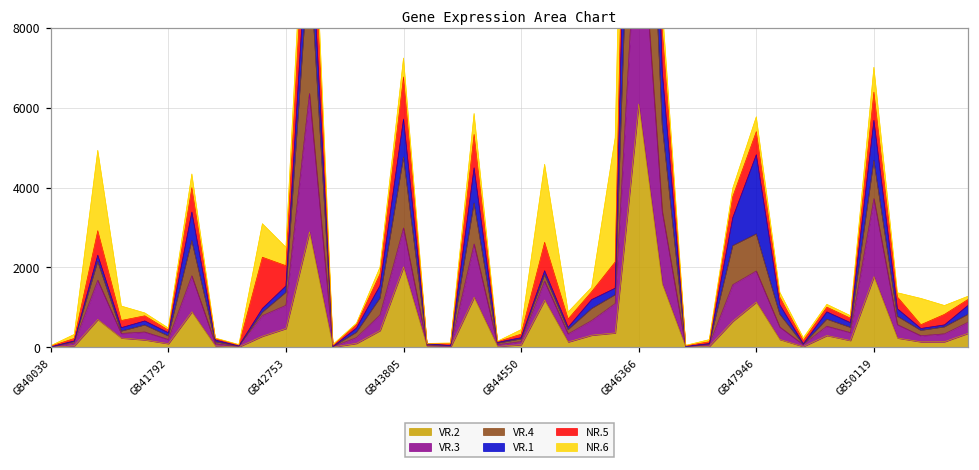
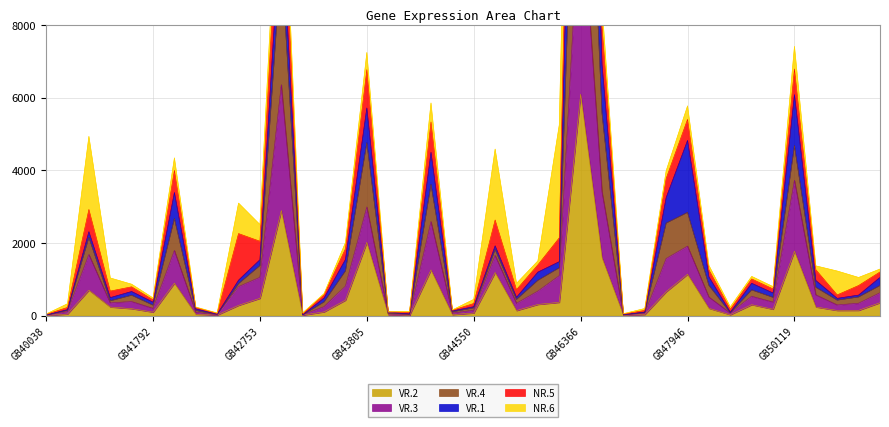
  {
    "VR.2": {
      "GB41792": 100,
      "GB42753": 500,
      "GB43805": 2000,
      "GB44550": 100,
      "GB46366": 6100,
      "GB47946": 1100,
      "GB50119": 1800
    },
    "VR.3": {
      "GB41792": 100,
      "GB42753": 600,
      "GB43805": 1000,
      "GB47946": 800,
      "GB50119": 2000
    },
    "VR.4": {
      "GB41792": 100,
      "GB42753": 300,
      "GB43805": 1800,
      "GB47946": 900,
      "GB50119": 1000
    },
    "VR.1": {
      "GB42753": 200,
      "GB43805": 1000,
      "GB47946": 2000,
-     "GB50119": 1000
+     "GB50119": 1400
    },
    "NR.5": {
      "GB42753": 500,
      "GB43805": 1100,
      "GB44550": 100,
      "GB47946": 600,
      "GB50119": 700
    },
    "NR.6": {
      "GB42753": 500,
      "GB43805": 500,
      "GB44550": 100,
      "GB47946": 400,
      "GB50119": 600
    }
  }
